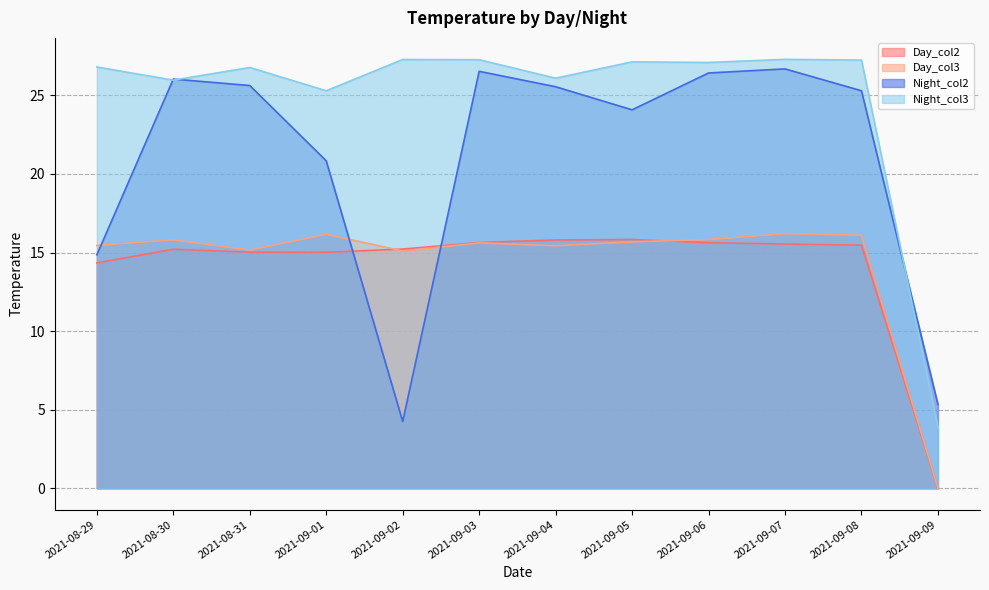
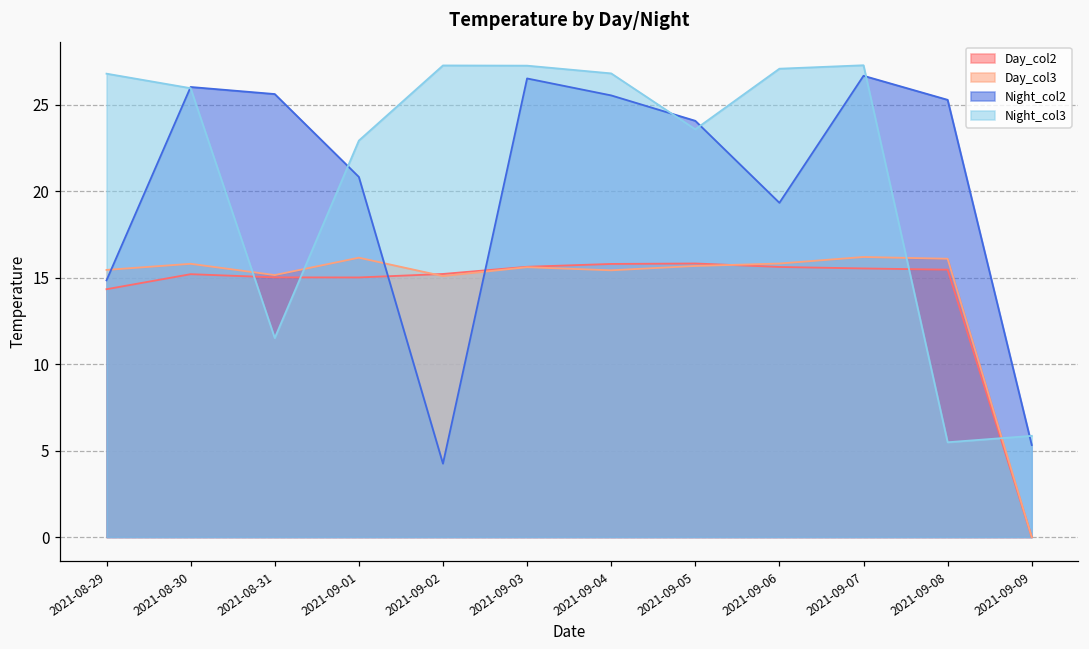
  {
    "Night_col2": {
      "2021-08-29": 14.9,
      "2021-08-31": 25.6,
      "2021-09-01": 20.8,
      "2021-09-02": 4.2,
      "2021-09-03": 26.5,
      "2021-09-04": 25.6,
      "2021-09-05": 24.1,
-     "2021-09-06": 26.4,
+     "2021-09-06": 19.3,
      "2021-09-07": 26.7,
      "2021-09-08": 25.3,
      "2021-09-09": 5.3
    },
    "Night_col3": {
      "2021-08-29": 26.8,
-     "2021-08-31": 26.8,
-     "2021-09-01": 25.3,
+     "2021-08-31": 11.5,
+     "2021-09-01": 22.9,
      "2021-09-02": 27.3,
      "2021-09-03": 27.3,
-     "2021-09-04": 26.1,
-     "2021-09-05": 27.1,
+     "2021-09-04": 26.8,
+     "2021-09-05": 23.6,
      "2021-09-06": 27.1,
      "2021-09-07": 27.3,
-     "2021-09-08": 27.2,
-     "2021-09-09": 3.9
+     "2021-09-08": 5.5,
+     "2021-09-09": 5.9
    }
  }
